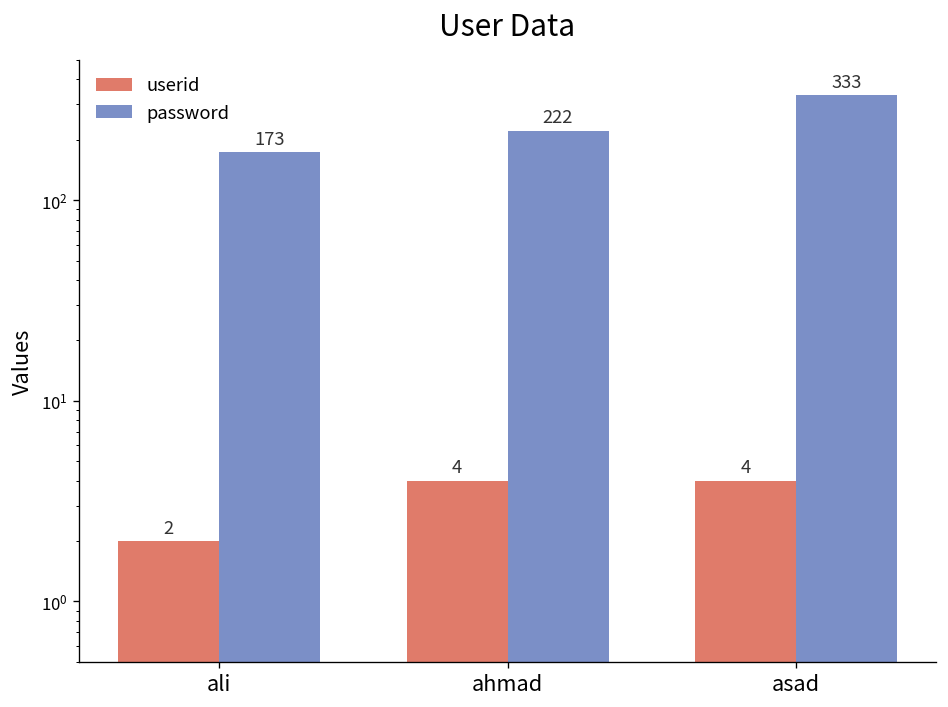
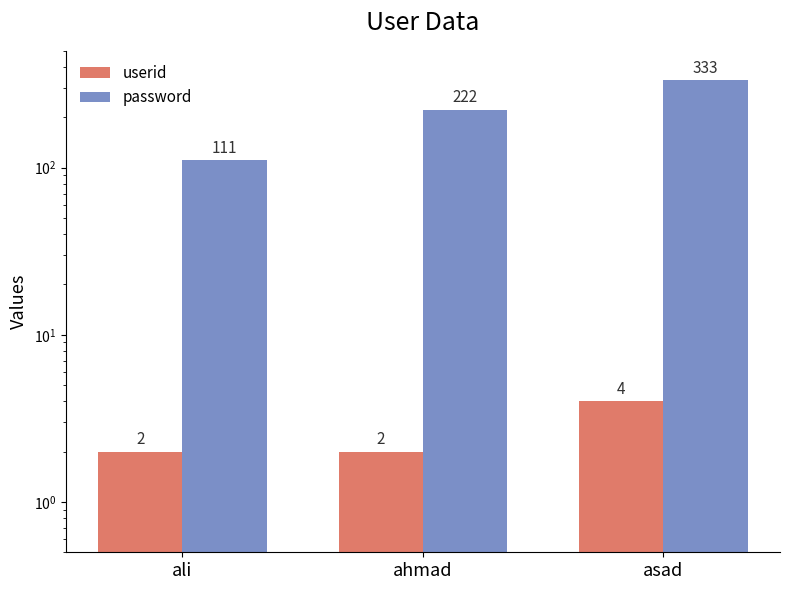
  {
    "userid": {
      "ali": 2,
-     "ahmad": 4,
+     "ahmad": 2,
      "asad": 4
    },
    "password": {
-     "ali": 173,
+     "ali": 111,
      "ahmad": 222,
      "asad": 333
    }
  }
